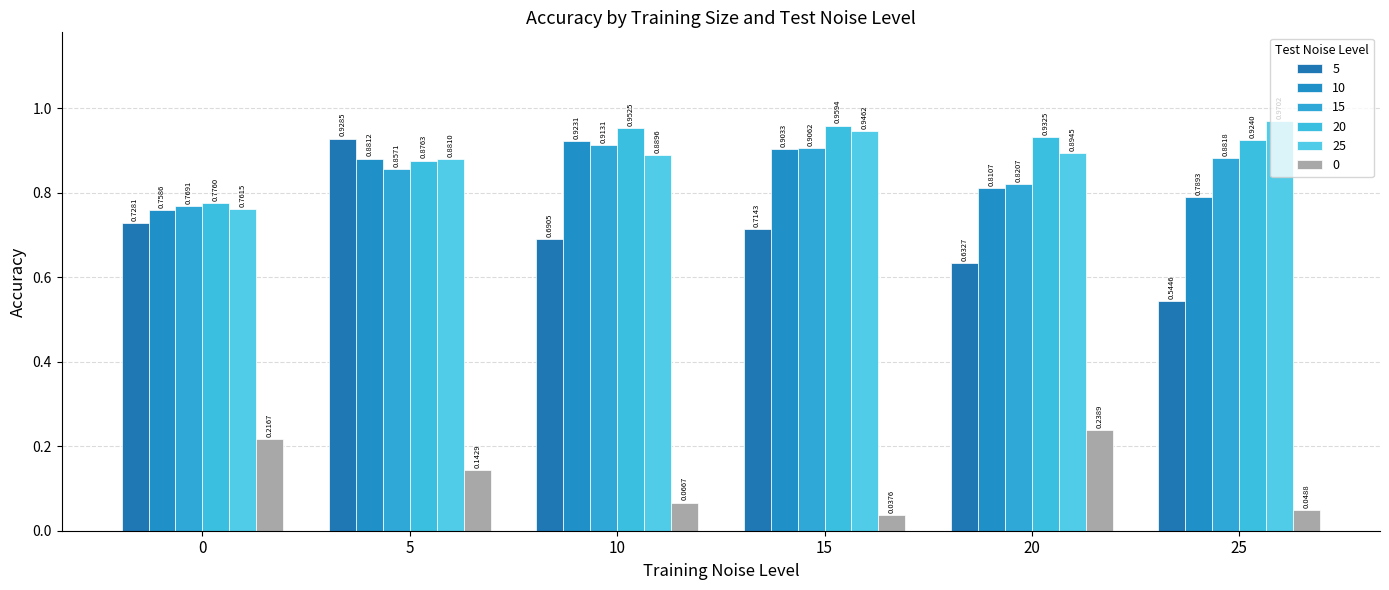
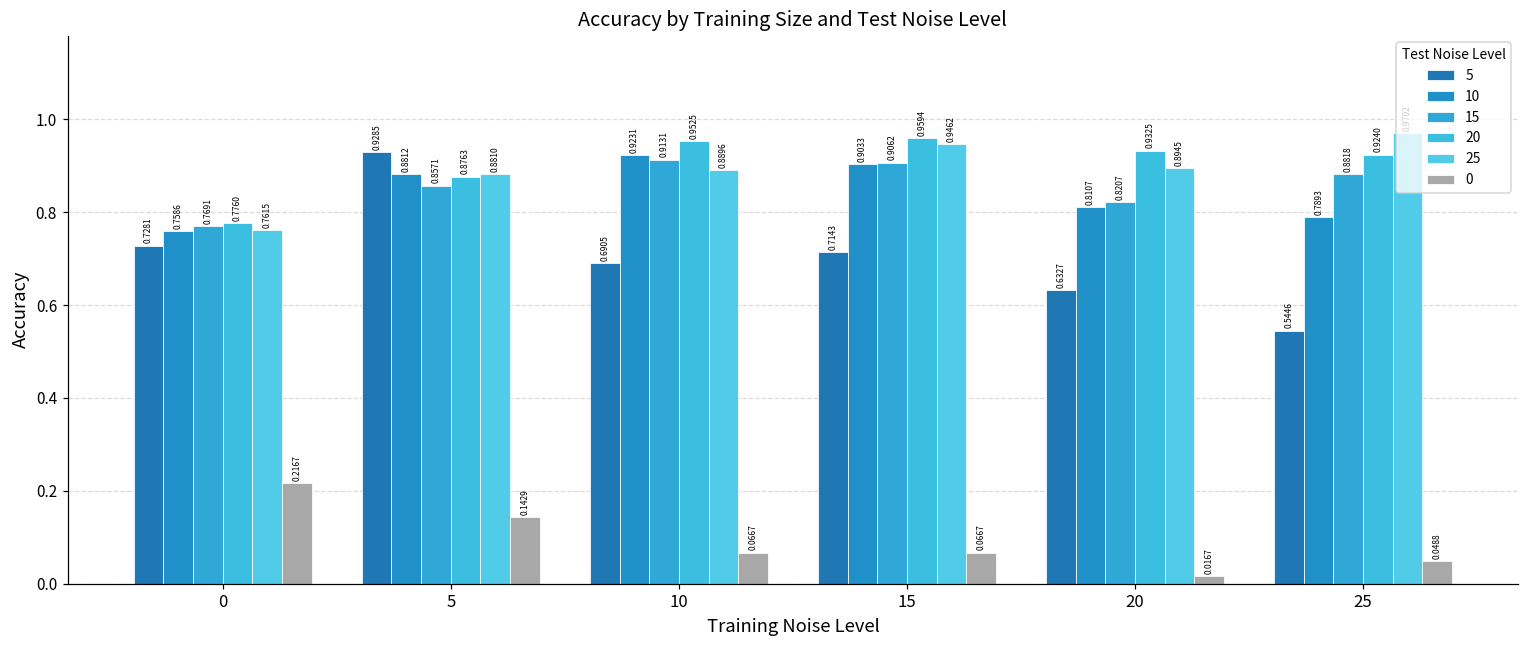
  {
    "0": {
      "0": 0.2167,
      "5": 0.1429,
      "10": 0.0667,
-     "15": 0.0376,
-     "20": 0.2389,
+     "15": 0.0667,
+     "20": 0.0167,
      "25": 0.0488
    }
  }
